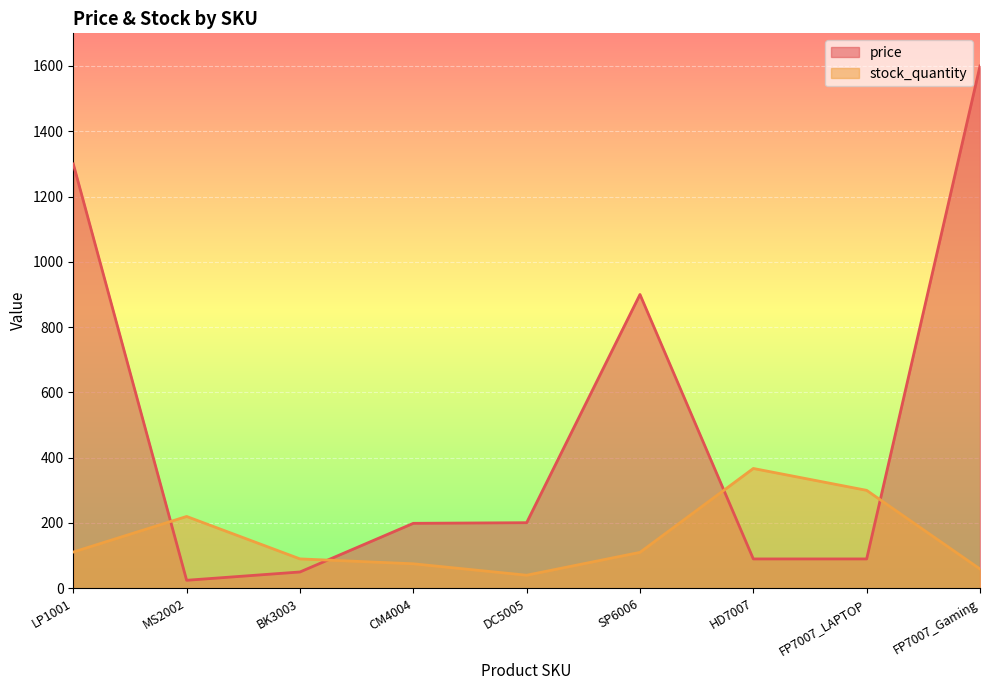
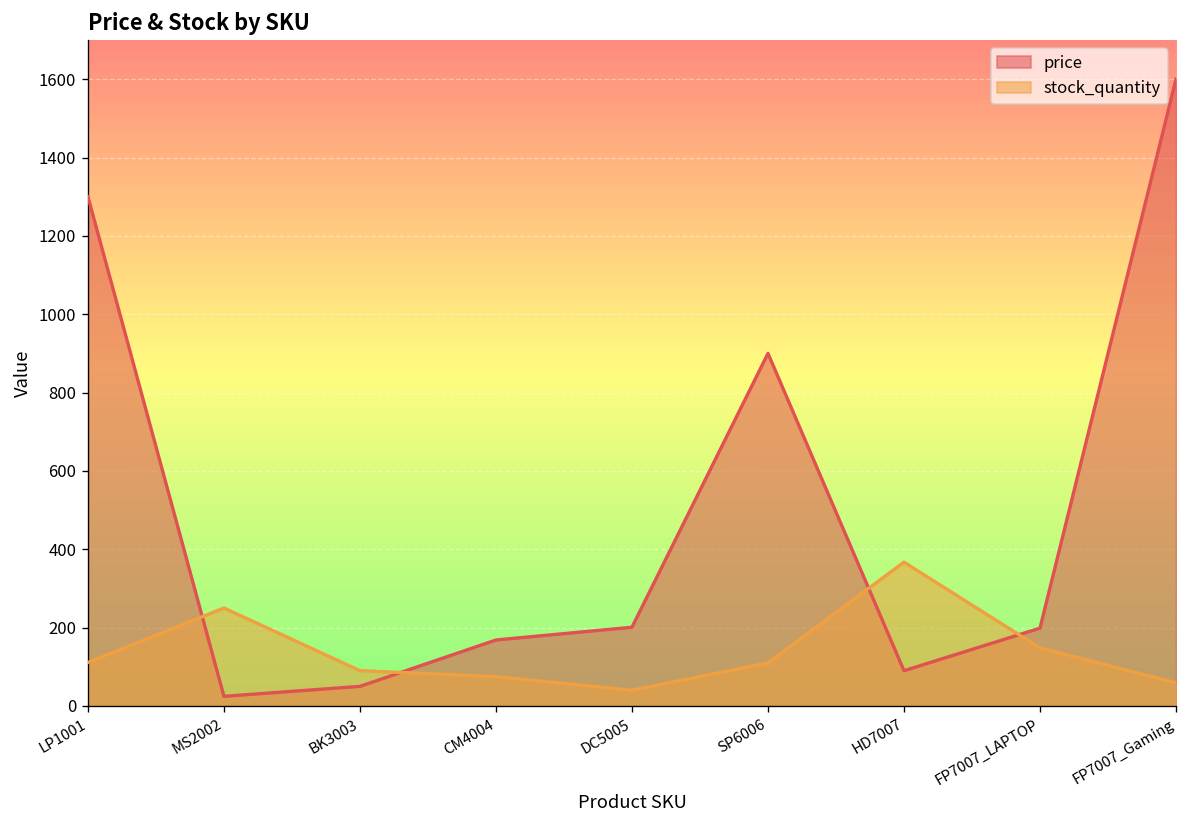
  {
    "price": {
      "LP1001": 1300,
      "MS2002": 20,
      "BK3003": 50,
-     "CM4004": 200,
+     "CM4004": 170,
      "DC5005": 200,
      "SP6006": 900,
      "HD7007": 90,
-     "FP7007_LAPTOP": 90,
+     "FP7007_LAPTOP": 200,
      "FP7007_Gaming": 1600
    },
    "stock_quantity": {
      "LP1001": 110,
-     "MS2002": 220,
+     "MS2002": 250,
      "BK3003": 90,
      "CM4004": 80,
      "DC5005": 40,
      "SP6006": 110,
      "HD7007": 370,
-     "FP7007_LAPTOP": 300,
+     "FP7007_LAPTOP": 150,
      "FP7007_Gaming": 60
    }
  }
